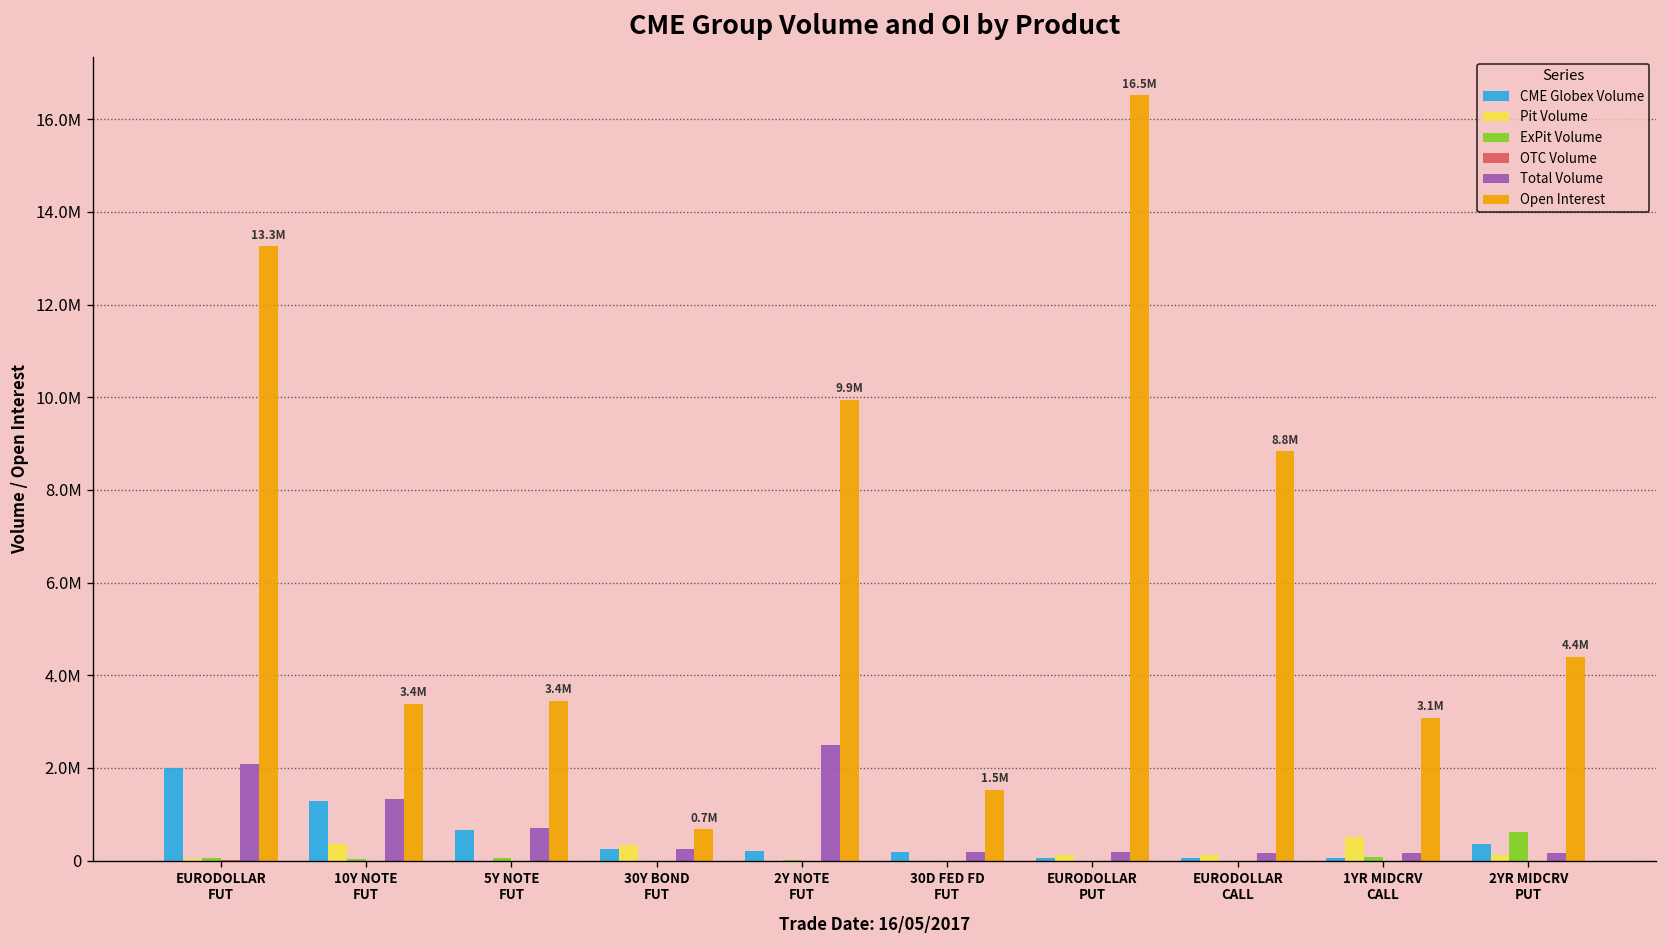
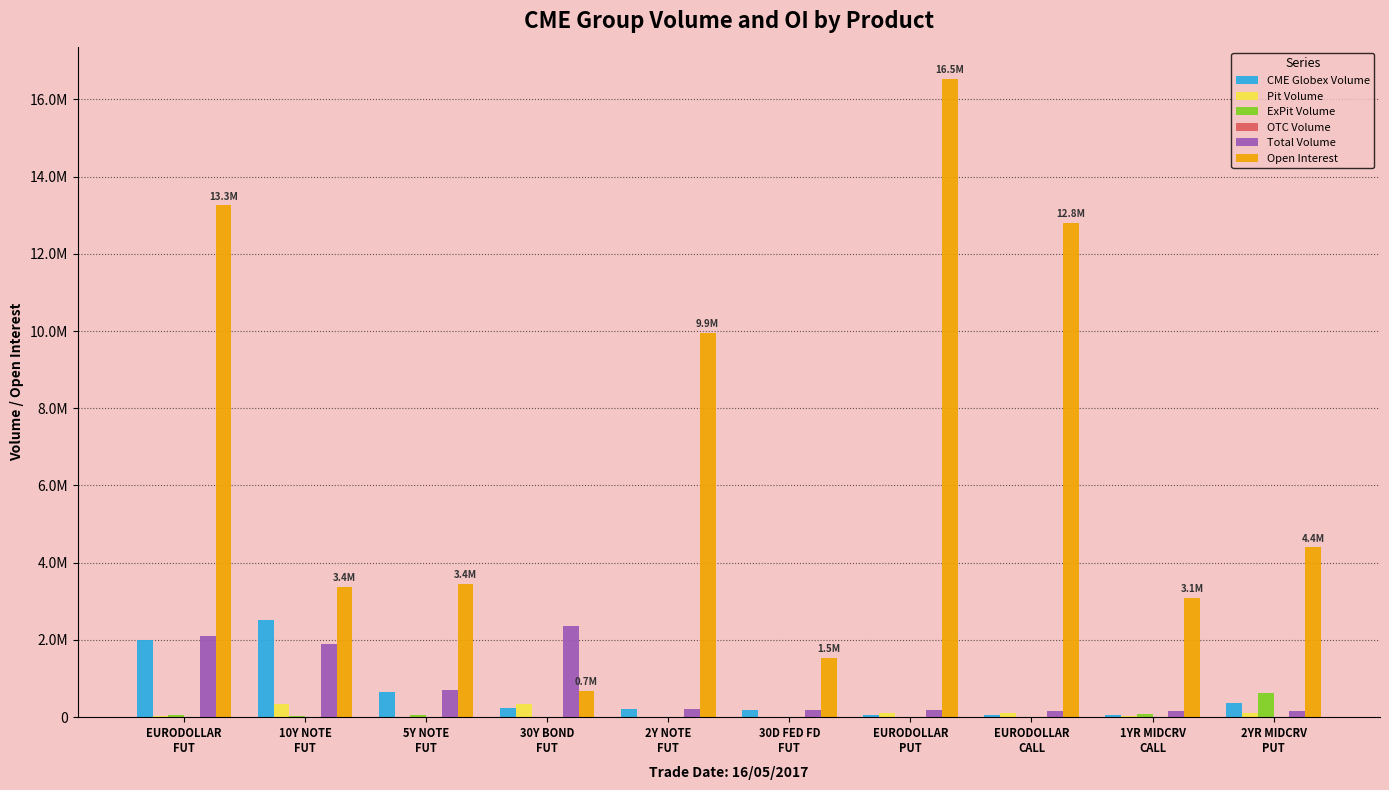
  {
    "CME Globex Volume": {
      "EURODOLLAR FUT": "2000000",
-     "10Y NOTE FUT": "1300000",
+     "10Y NOTE FUT": "2500000",
      "5Y NOTE FUT": "700000",
      "30Y BOND FUT": "200000",
      "2Y NOTE FUT": "200000",
      "30D FED FD FUT": "200000",
      "EURODOLLAR PUT": "100000",
      "2YR MIDCRV PUT": "400000"
    },
    "Pit Volume": {
      "10Y NOTE FUT": "400000",
      "5Y NOTE FUT": "0",
      "30Y BOND FUT": "300000",
      "2Y NOTE FUT": "0",
      "30D FED FD FUT": "0",
      "EURODOLLAR PUT": "100000",
      "EURODOLLAR CALL": "100000",
-     "1YR MIDCRV CALL": "500000",
+     "1YR MIDCRV CALL": "0",
      "2YR MIDCRV PUT": "100000"
    },
    "ExPit Volume": {
      "30D FED FD FUT": "0",
      "EURODOLLAR PUT": "0",
      "EURODOLLAR CALL": "0",
      "1YR MIDCRV CALL": "100000",
      "2YR MIDCRV PUT": "600000"
    },
    "OTC Volume": {
      "10Y NOTE FUT": "0",
      "5Y NOTE FUT": "0",
      "30Y BOND FUT": "0",
      "2Y NOTE FUT": "0",
      "30D FED FD FUT": "0",
      "EURODOLLAR PUT": "0",
      "EURODOLLAR CALL": "0",
      "1YR MIDCRV CALL": "0",
      "2YR MIDCRV PUT": "0"
    },
    "Total Volume": {
      "EURODOLLAR FUT": "2100000",
-     "10Y NOTE FUT": "1300000",
+     "10Y NOTE FUT": "1900000",
      "5Y NOTE FUT": "700000",
-     "30Y BOND FUT": "200000",
-     "2Y NOTE FUT": "2500000",
+     "30Y BOND FUT": "2400000",
+     "2Y NOTE FUT": "200000",
      "30D FED FD FUT": "200000",
      "EURODOLLAR PUT": "200000",
      "EURODOLLAR CALL": "200000",
      "1YR MIDCRV CALL": "200000",
      "2YR MIDCRV PUT": "200000"
    },
    "Open Interest": {
      "EURODOLLAR FUT": "13.3M",
      "10Y NOTE FUT": "3.4M",
      "5Y NOTE FUT": "3.4M",
      "30Y BOND FUT": "0.7M",
      "2Y NOTE FUT": "9.9M",
      "30D FED FD FUT": "1.5M",
      "EURODOLLAR PUT": "16.5M",
-     "EURODOLLAR CALL": "8.8M",
+     "EURODOLLAR CALL": "12.8M",
      "1YR MIDCRV CALL": "3.1M",
      "2YR MIDCRV PUT": "4.4M"
    }
  }
